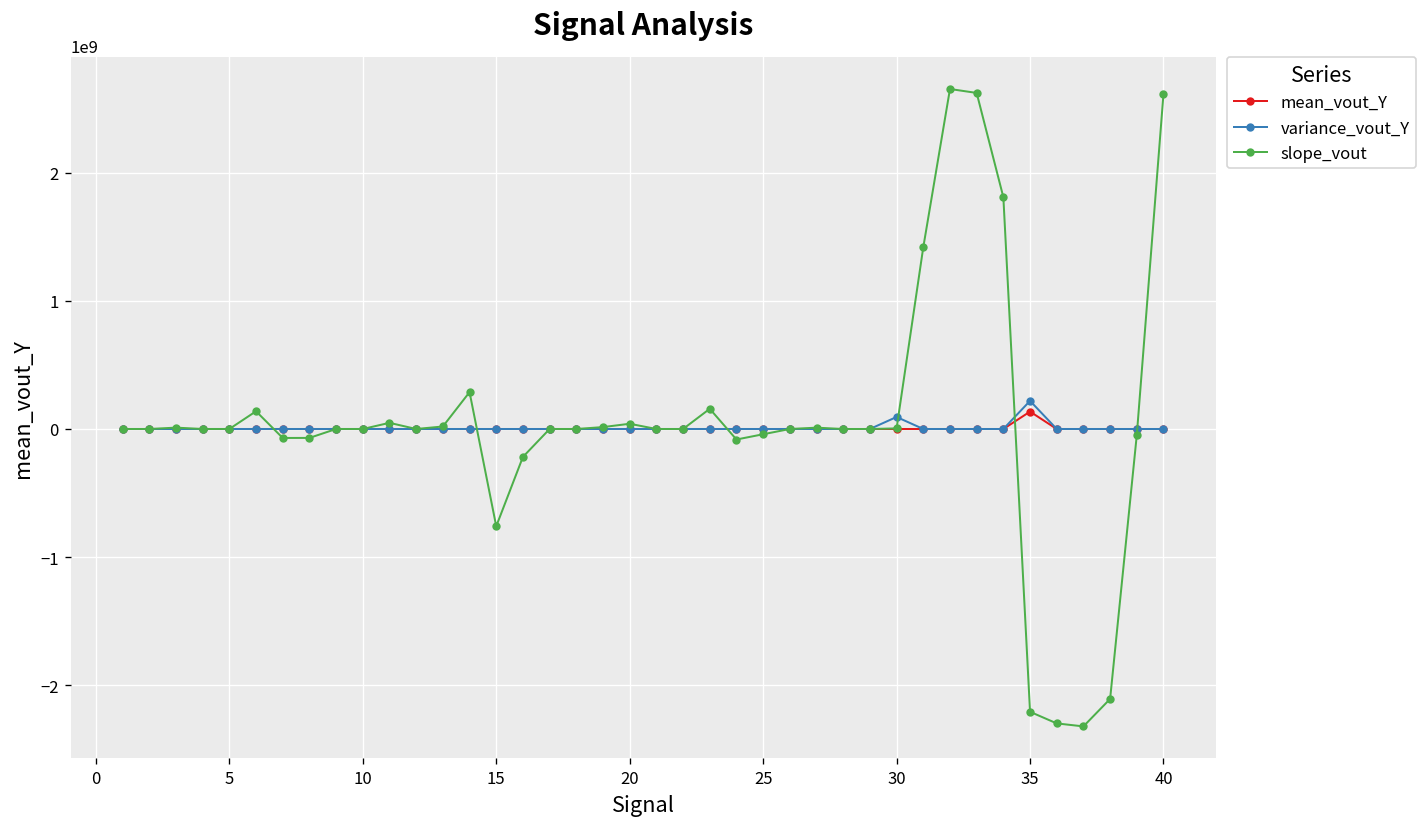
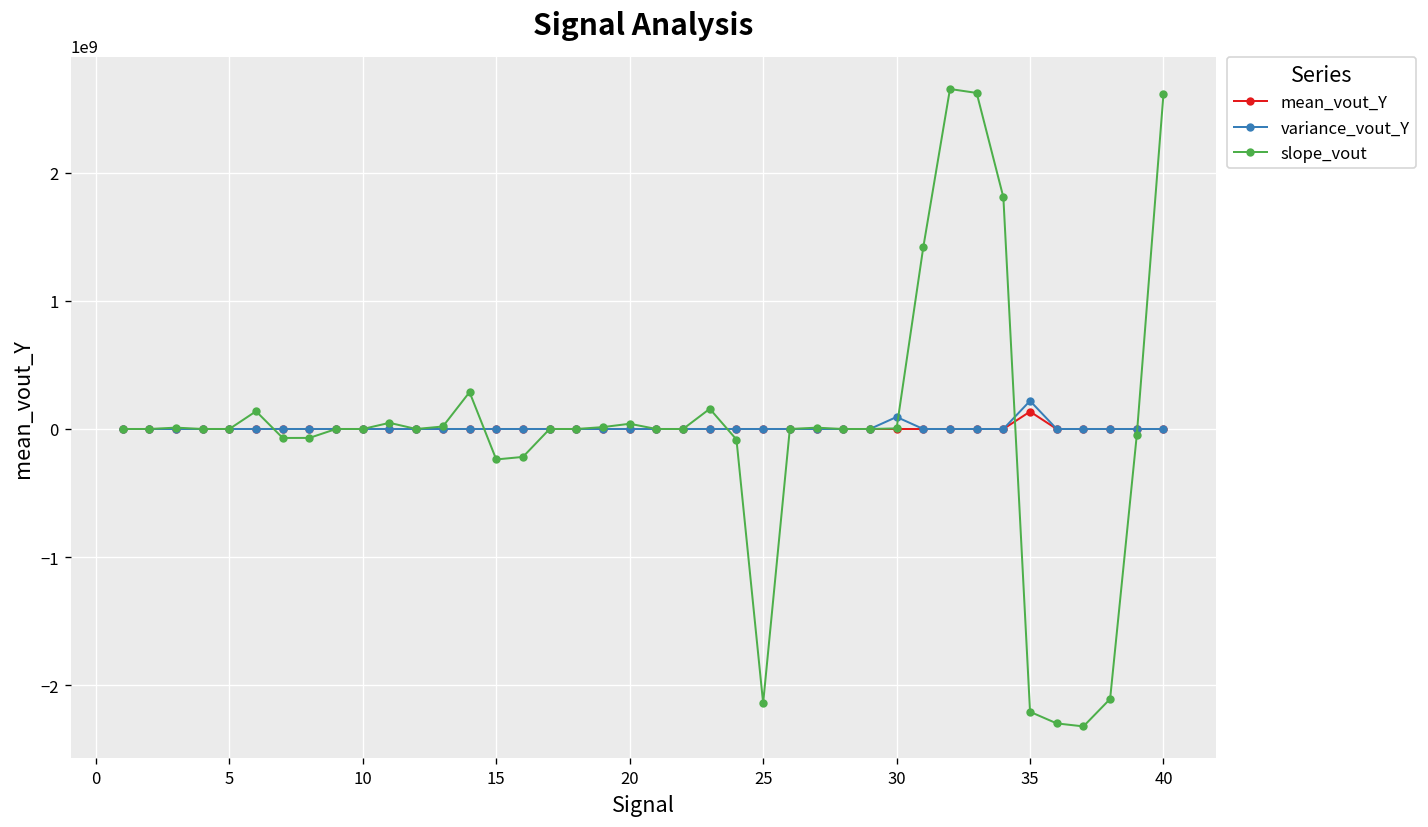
  {
    "mean_vout_Y": {
      "35": 140000000
    },
    "variance_vout_Y": {
      "30": 90000000,
      "35": 220000000
    },
    "slope_vout": {
-     "15": -760000000,
+     "15": -240000000,
      "20": 40000000,
-     "25": -40000000,
+     "25": -2140000000,
      "35": -2210000000,
      "40": 2620000000
    }
  }
